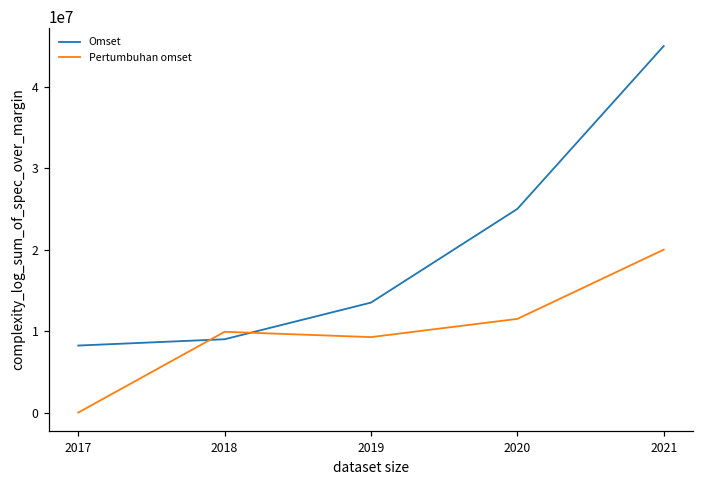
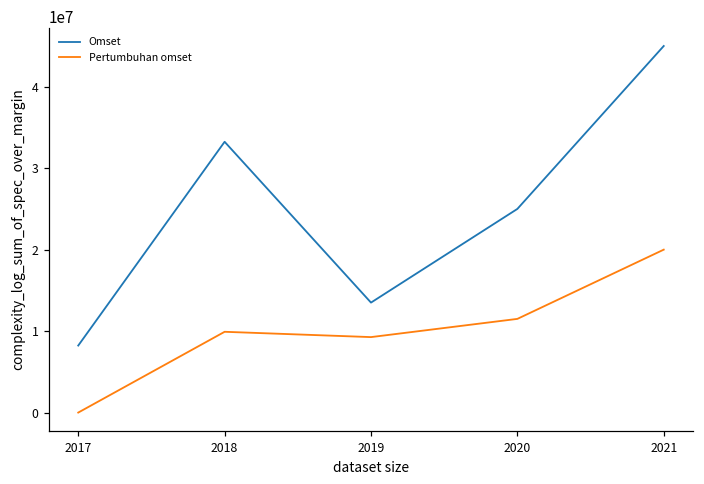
  {
    "Omset": {
      "2017": 8000000,
-     "2018": 9000000,
+     "2018": 33000000,
      "2019": 14000000,
      "2020": 25000000,
      "2021": 45000000
    },
    "Pertumbuhan omset": {
      "2017": 0,
      "2018": 10000000,
      "2019": 9000000,
      "2020": 12000000,
      "2021": 20000000
    }
  }
